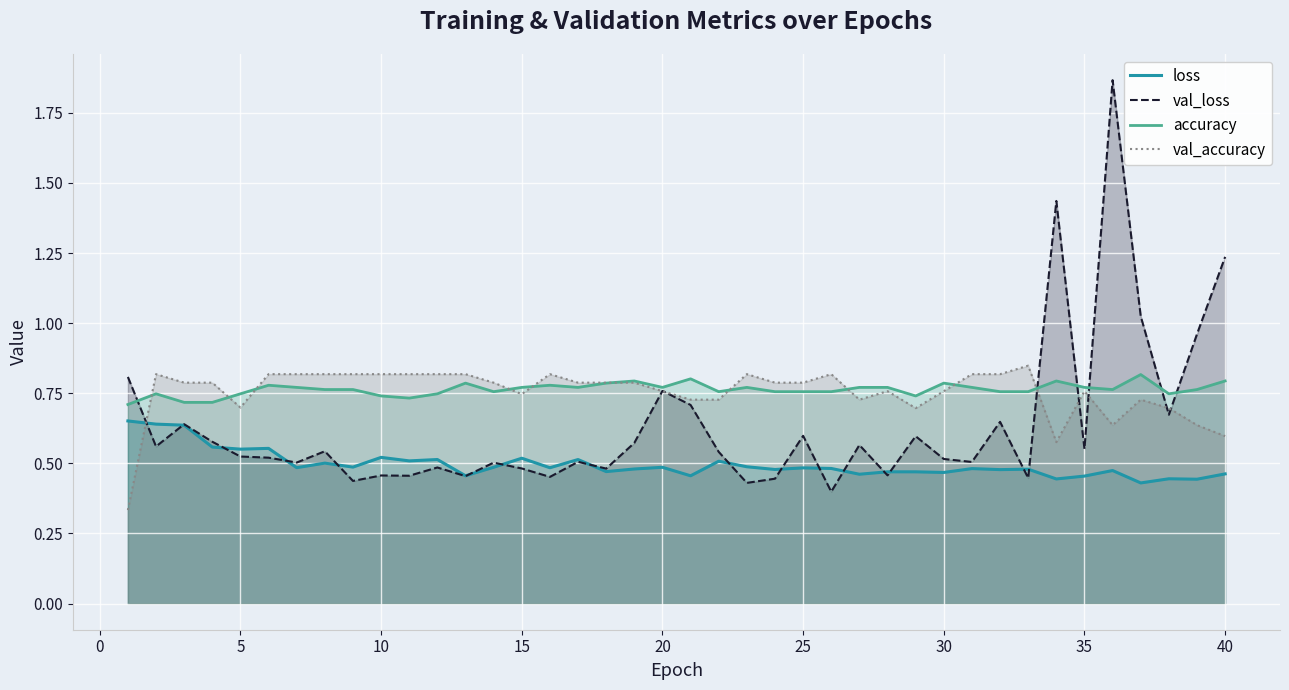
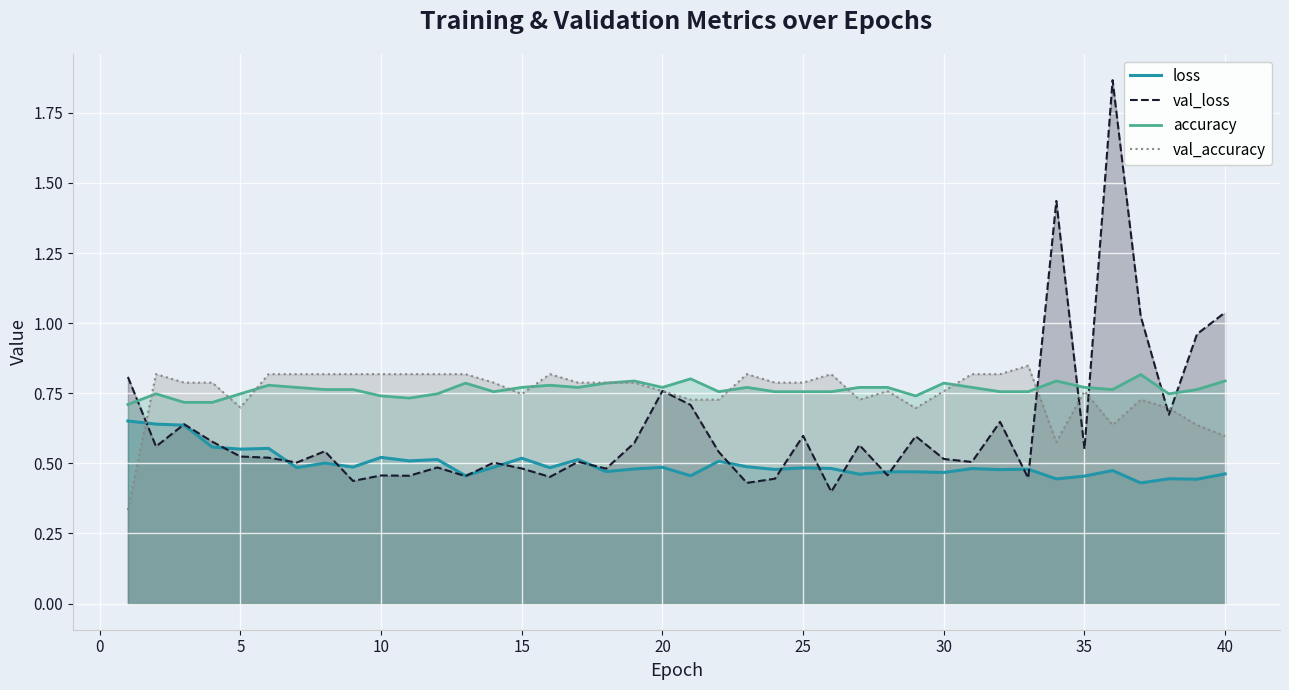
  {
    "val_loss": {
      "5": 0.52,
      "10": 0.46,
      "15": 0.48,
      "25": 0.60,
      "30": 0.52,
      "35": 0.55,
-     "40": 1.24
+     "40": 1.04
    },
    "val_accuracy": {
      "5": 0.70,
      "10": 0.82,
      "15": 0.75,
      "25": 0.79,
      "30": 0.76,
      "35": 0.76,
      "40": 0.60
    }
  }
